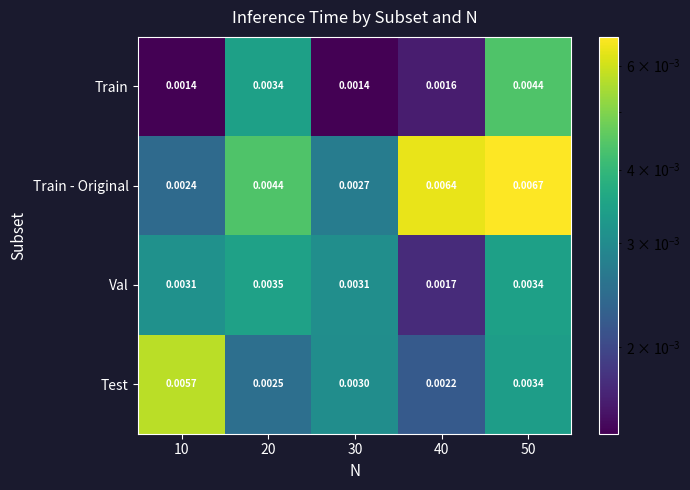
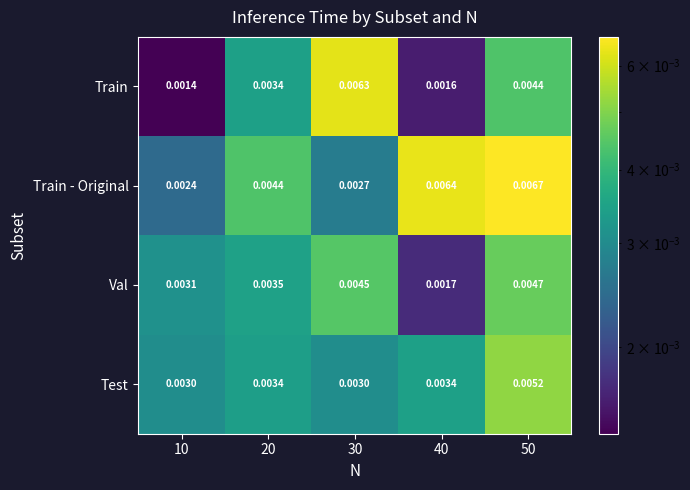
  {
    "Train": {
      "10": 0.0014,
      "20": 0.0034,
-     "30": 0.0014,
+     "30": 0.0063,
      "40": 0.0016,
      "50": 0.0044
    },
    "Train - Original": {
      "10": 0.0024,
      "20": 0.0044,
      "30": 0.0027,
      "40": 0.0064,
      "50": 0.0067
    },
    "Val": {
      "10": 0.0031,
      "20": 0.0035,
-     "30": 0.0031,
+     "30": 0.0045,
      "40": 0.0017,
-     "50": 0.0034
+     "50": 0.0047
    },
    "Test": {
-     "10": 0.0057,
-     "20": 0.0025,
+     "10": 0.0030,
+     "20": 0.0034,
      "30": 0.0030,
-     "40": 0.0022,
-     "50": 0.0034
+     "40": 0.0034,
+     "50": 0.0052
    }
  }
